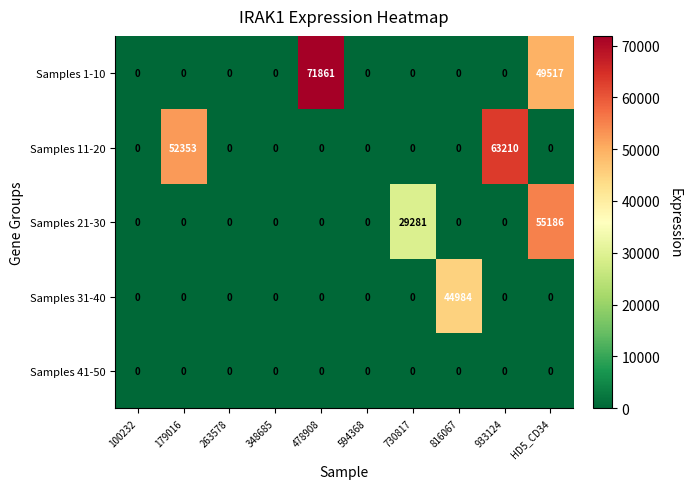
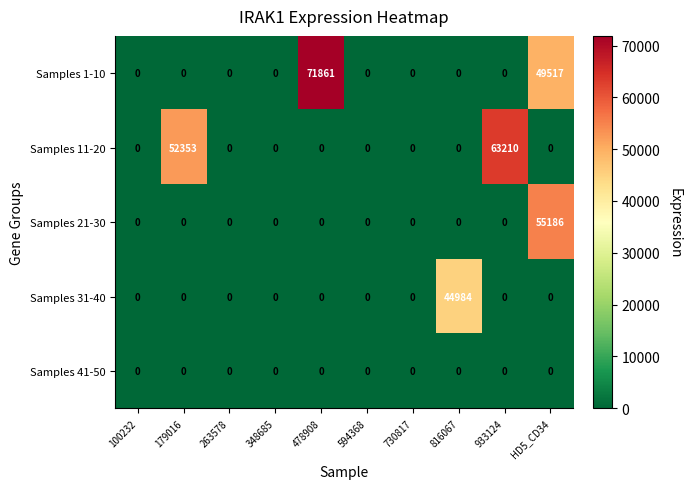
  {
    "Samples 1-10": {
      "100232": 0,
      "179016": 0,
      "263578": 0,
      "348685": 0,
      "478908": 71861,
      "594368": 0,
      "730817": 0,
      "816067": 0,
      "933124": 0,
      "HD5_CD34": 49517
    },
    "Samples 11-20": {
      "100232": 0,
      "179016": 52353,
      "263578": 0,
      "348685": 0,
      "478908": 0,
      "594368": 0,
      "730817": 0,
      "816067": 0,
      "933124": 63210,
      "HD5_CD34": 0
    },
    "Samples 21-30": {
      "100232": 0,
      "179016": 0,
      "263578": 0,
      "348685": 0,
      "478908": 0,
      "594368": 0,
-     "730817": 29281,
+     "730817": 0,
      "816067": 0,
      "933124": 0,
      "HD5_CD34": 55186
    },
    "Samples 31-40": {
      "100232": 0,
      "179016": 0,
      "263578": 0,
      "348685": 0,
      "478908": 0,
      "594368": 0,
      "730817": 0,
      "816067": 44984,
      "933124": 0,
      "HD5_CD34": 0
    },
    "Samples 41-50": {
      "100232": 0,
      "179016": 0,
      "263578": 0,
      "348685": 0,
      "478908": 0,
      "594368": 0,
      "730817": 0,
      "816067": 0,
      "933124": 0,
      "HD5_CD34": 0
    }
  }
